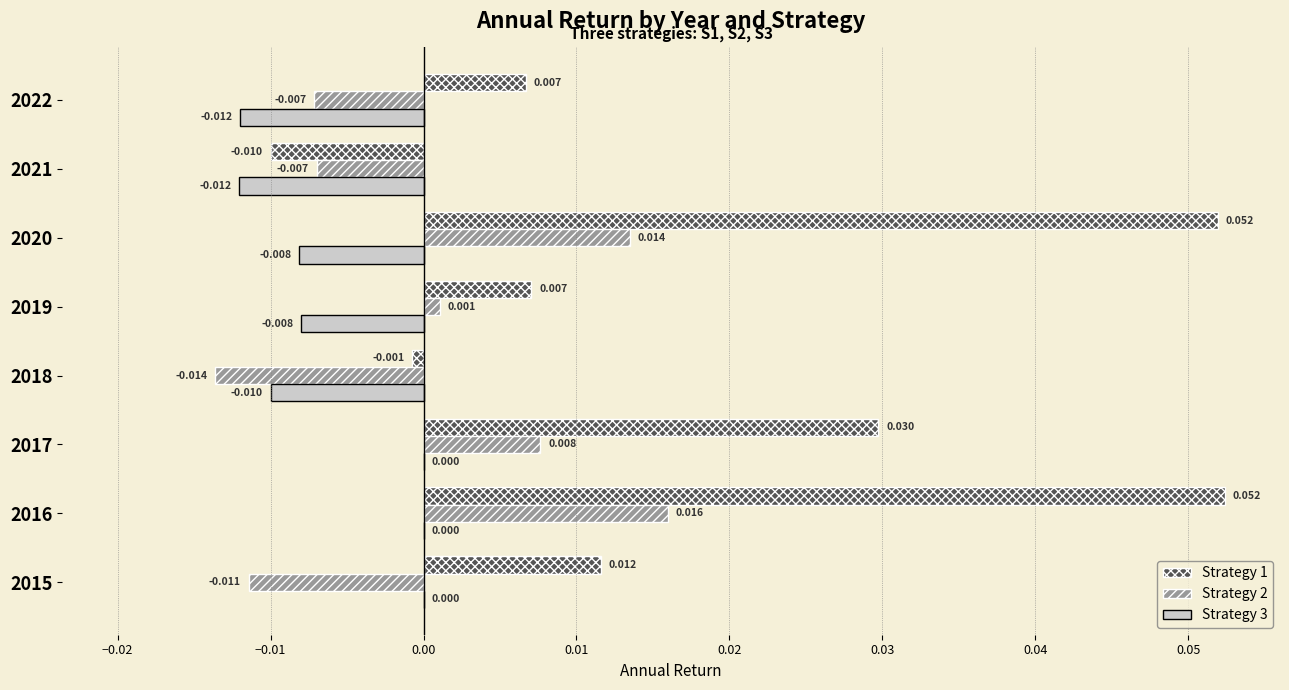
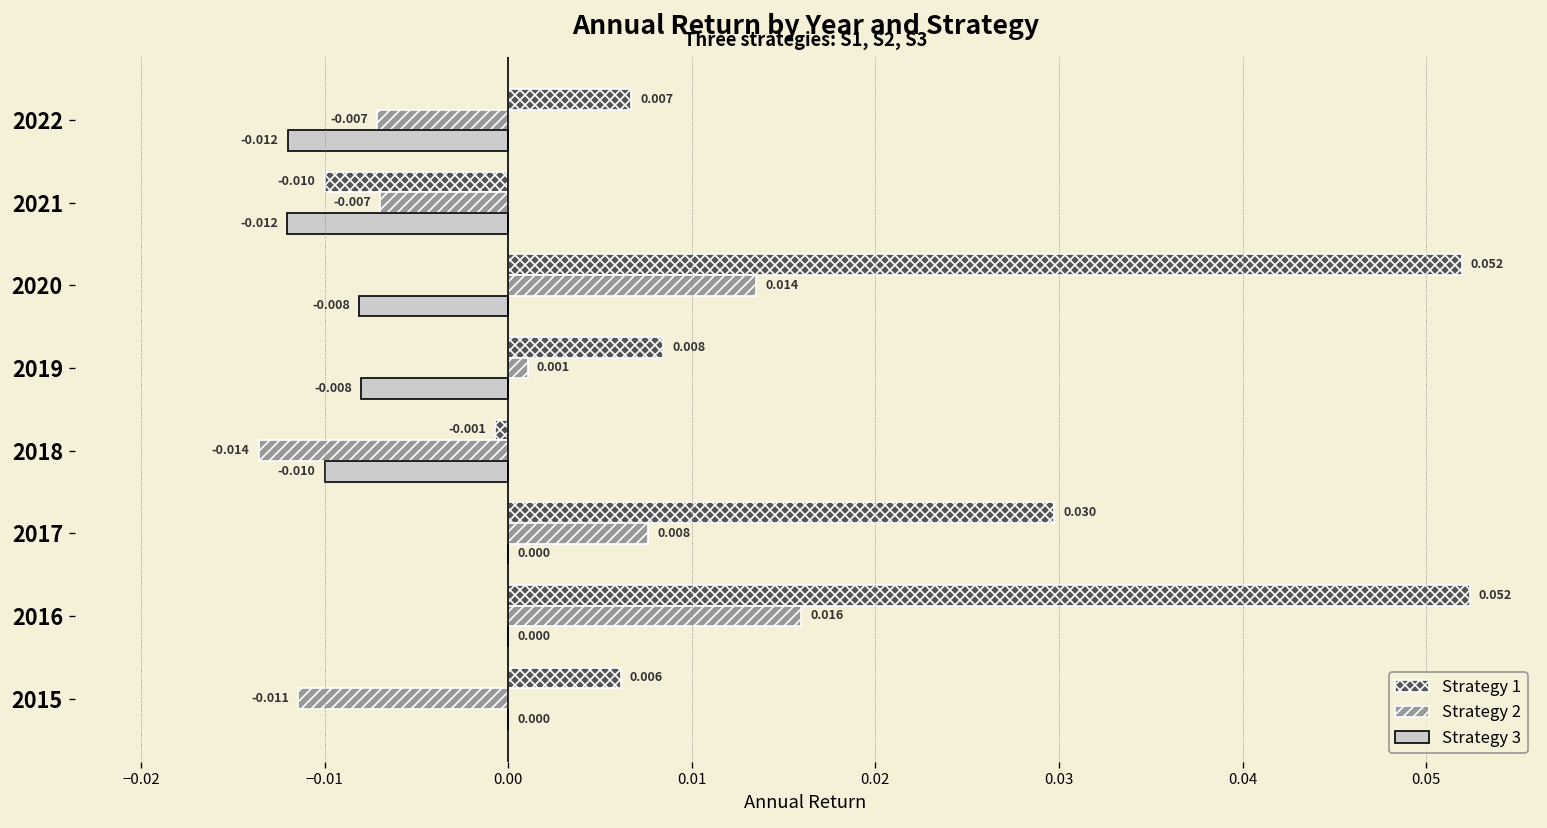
  {
    "Strategy 1": {
      "2022": 0.007,
      "2021": -0.010,
      "2020": 0.052,
-     "2019": 0.007,
+     "2019": 0.008,
      "2018": -0.001,
      "2017": 0.030,
      "2016": 0.052,
-     "2015": 0.012
+     "2015": 0.006
    },
    "Strategy 2": {
      "2022": -0.007,
      "2021": -0.007,
      "2020": 0.014,
      "2019": 0.001,
      "2018": -0.014,
      "2017": 0.008,
      "2016": 0.016,
      "2015": -0.011
    },
    "Strategy 3": {
      "2022": -0.012,
      "2021": -0.012,
      "2020": -0.008,
      "2019": -0.008,
      "2018": -0.010,
      "2017": 0.000,
      "2016": 0.000,
      "2015": 0.000
    }
  }
